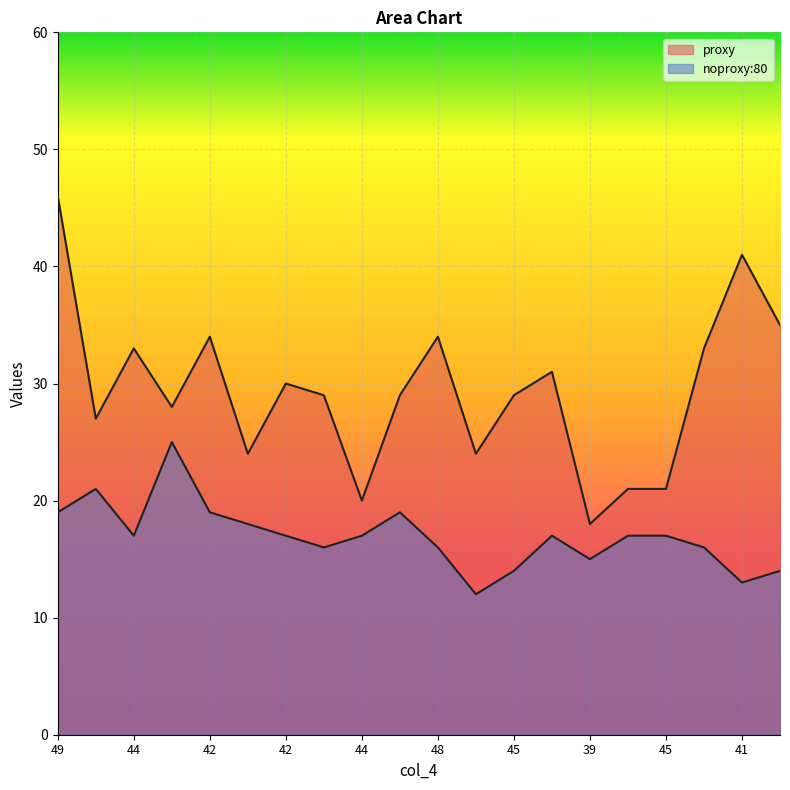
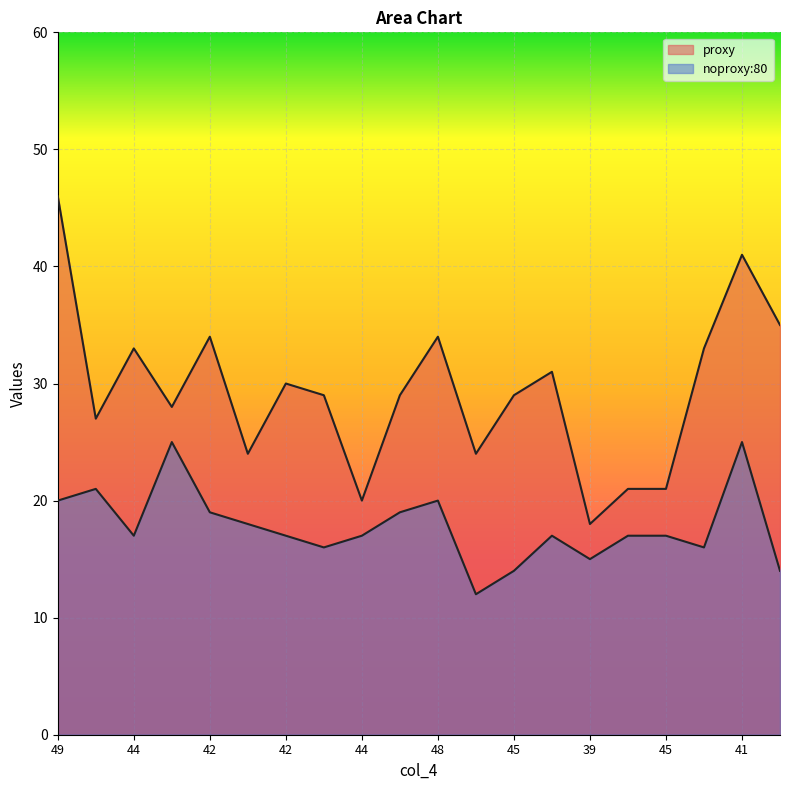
  {
    "proxy": {
      "49": 46,
      "48": 34,
      "39": 18,
      "41": 41
    },
    "noproxy:80": {
-     "49": 19,
-     "48": 16,
+     "49": 20,
+     "48": 20,
      "39": 15,
-     "41": 13
+     "41": 25
    }
  }
